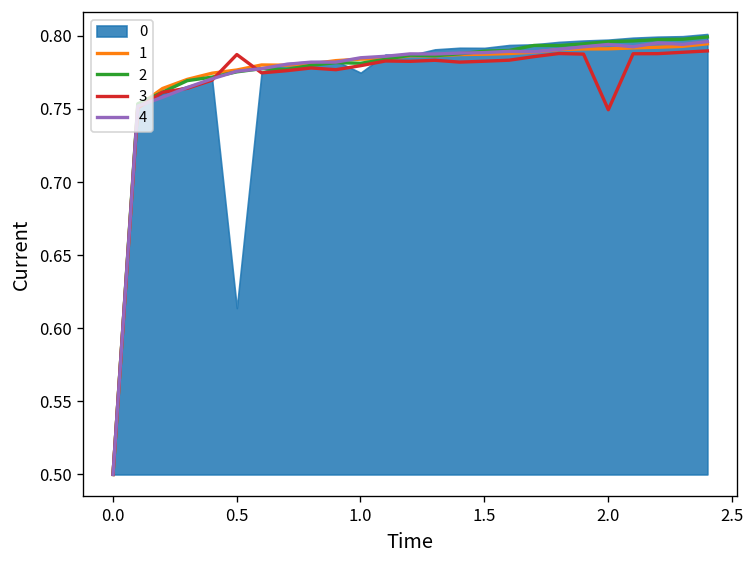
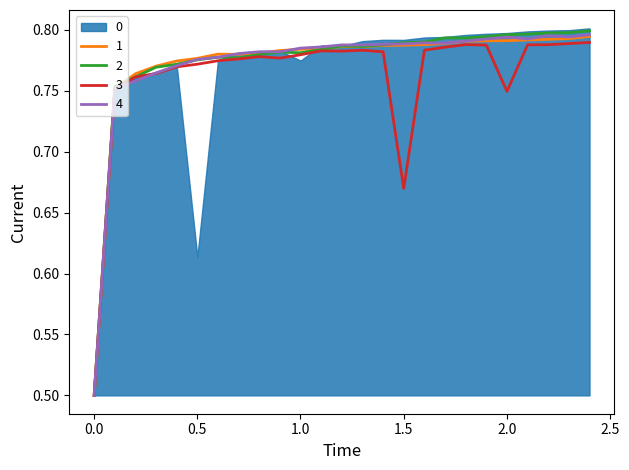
  {
    "0": {
      "0.5": 0.614,
      "1.0": 0.775,
      "1.5": 0.792
    },
    "1": {
      "2.0": 0.791
    },
    "3": {
-     "0.5": 0.787,
-     "1.5": 0.783,
+     "0.5": 0.772,
+     "1.5": 0.670,
      "2.0": 0.749
    }
  }
